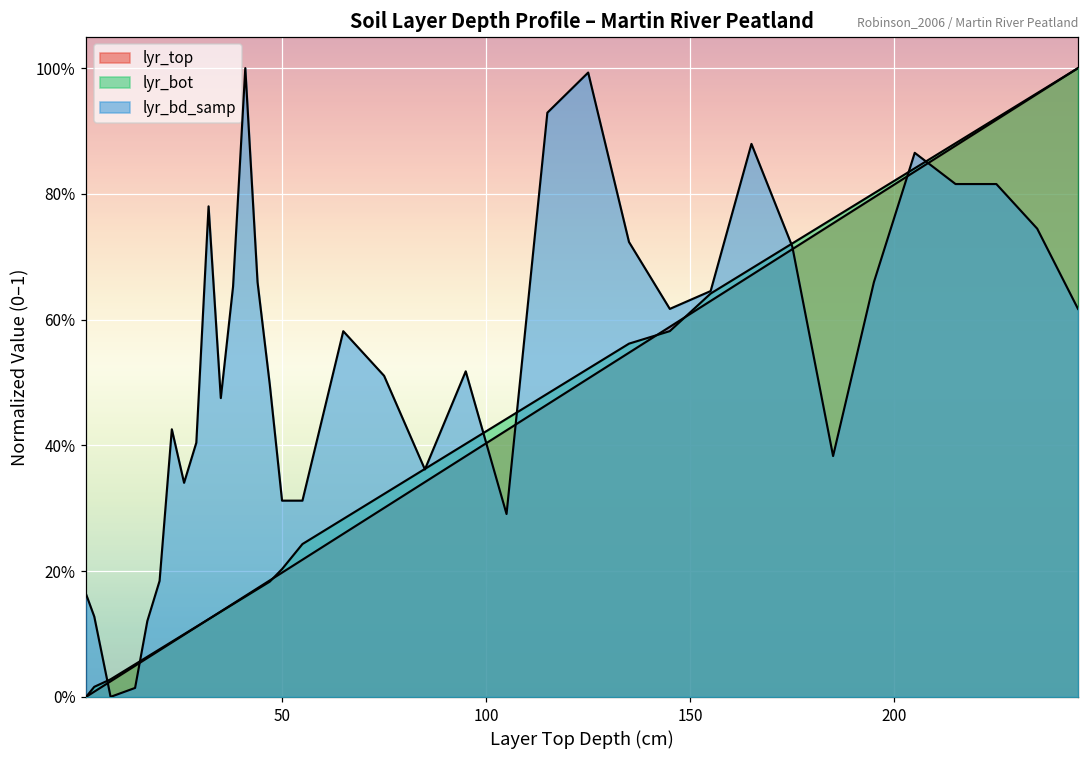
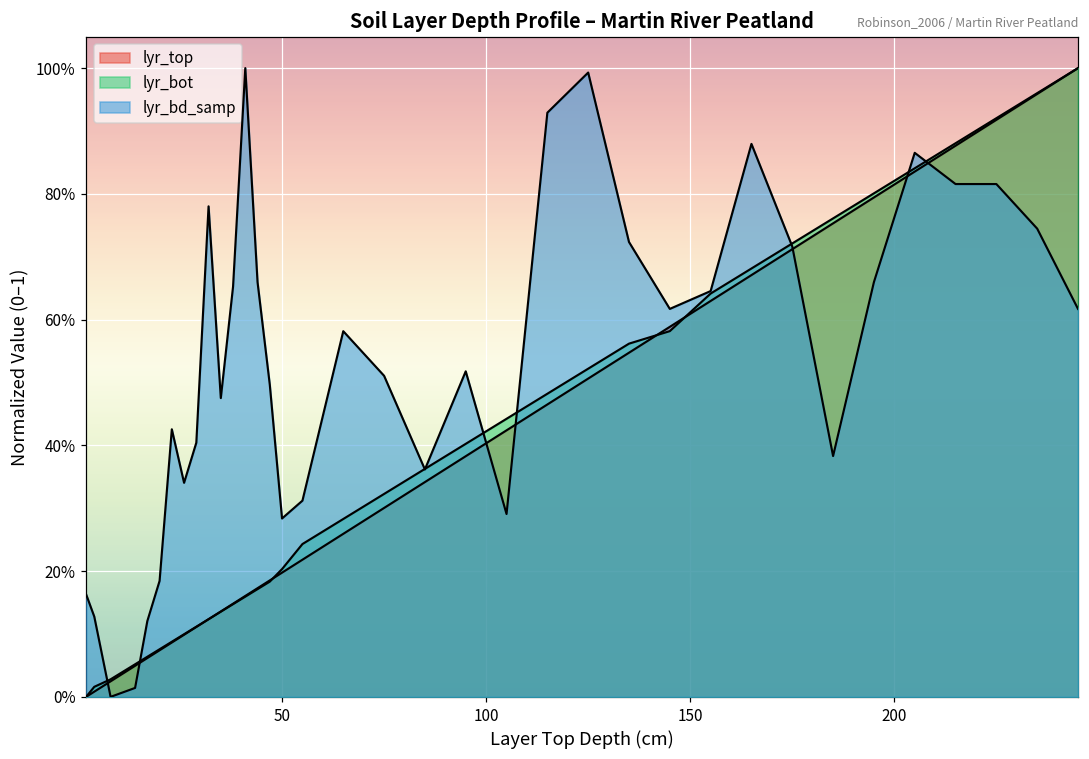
  {
    "lyr_top": {
      "50": "20%"
    },
    "lyr_bot": {
      "50": "20%"
    },
    "lyr_bd_samp": {
-     "50": "31%"
+     "50": "28%"
    }
  }
